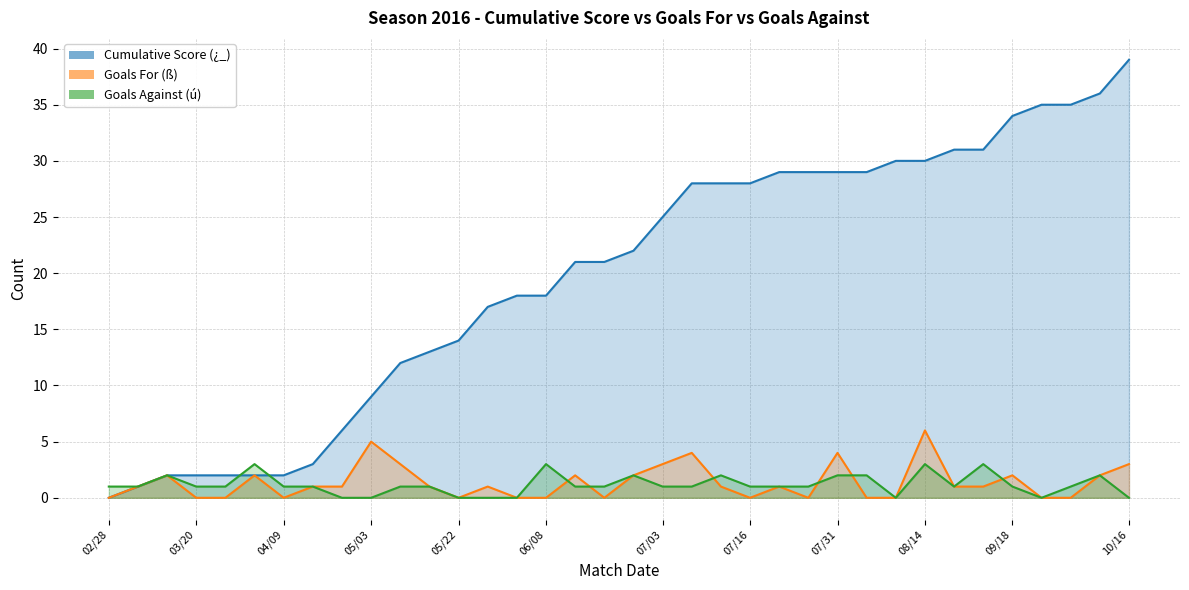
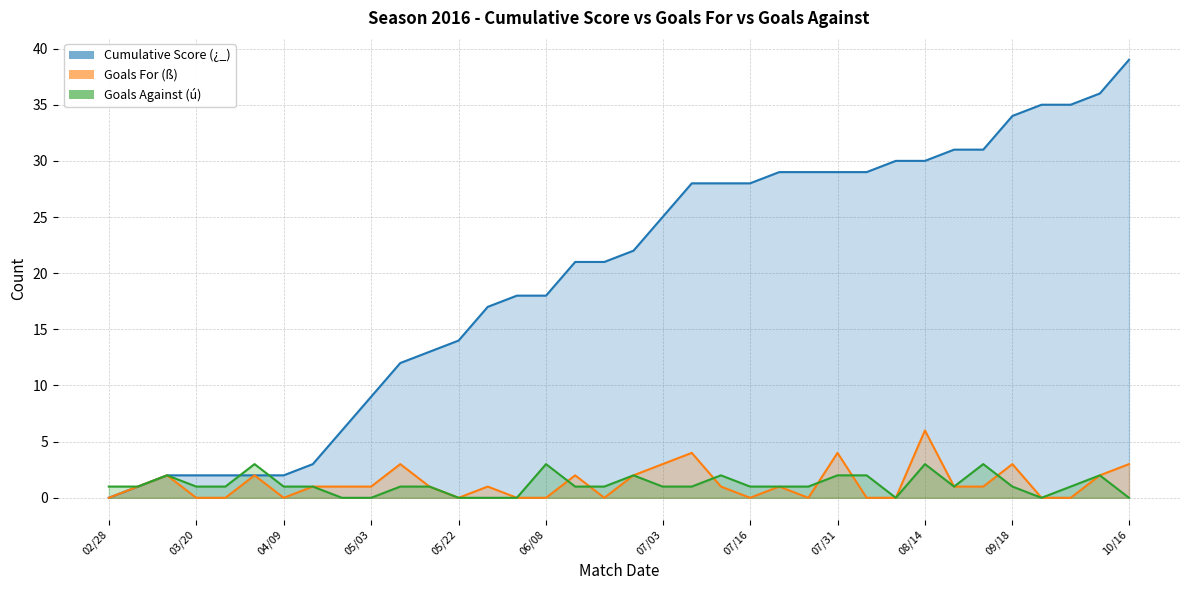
  {
    "Goals For (ß)": {
      "03/20": 0,
      "04/09": 0,
-     "05/03": 5,
+     "05/03": 1,
      "06/08": 0,
      "07/03": 3,
      "07/16": 0,
      "07/31": 4,
      "08/14": 6,
-     "09/18": 2,
+     "09/18": 3,
      "10/16": 3
    }
  }
